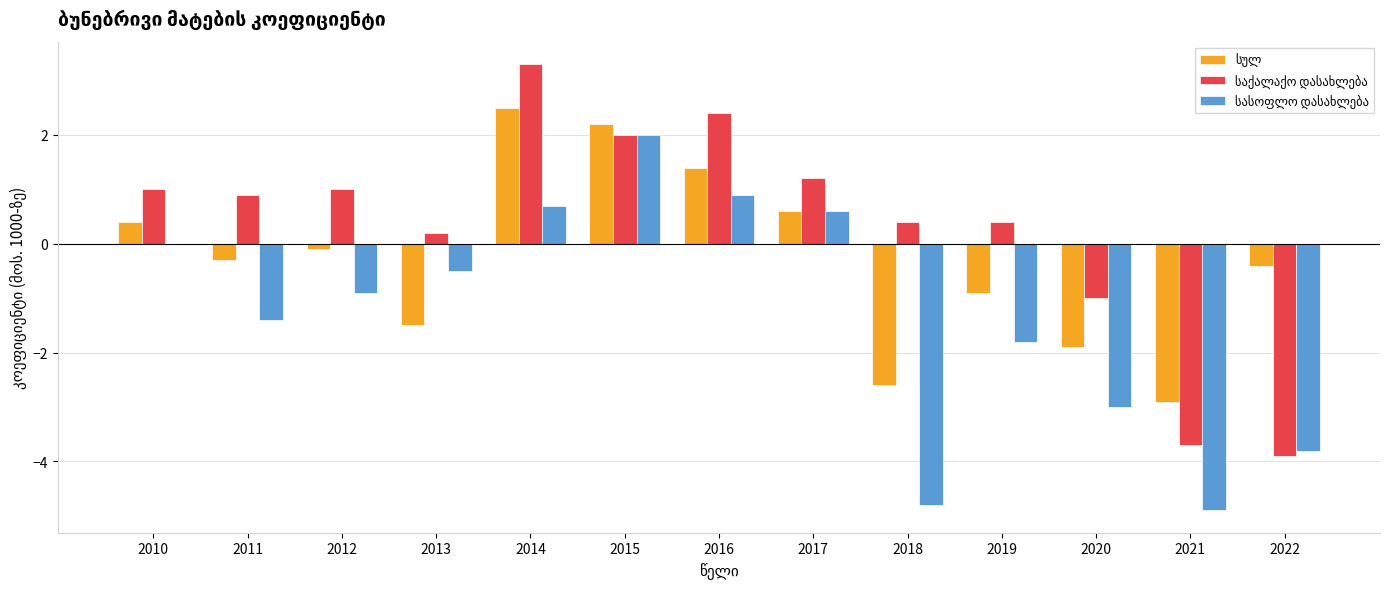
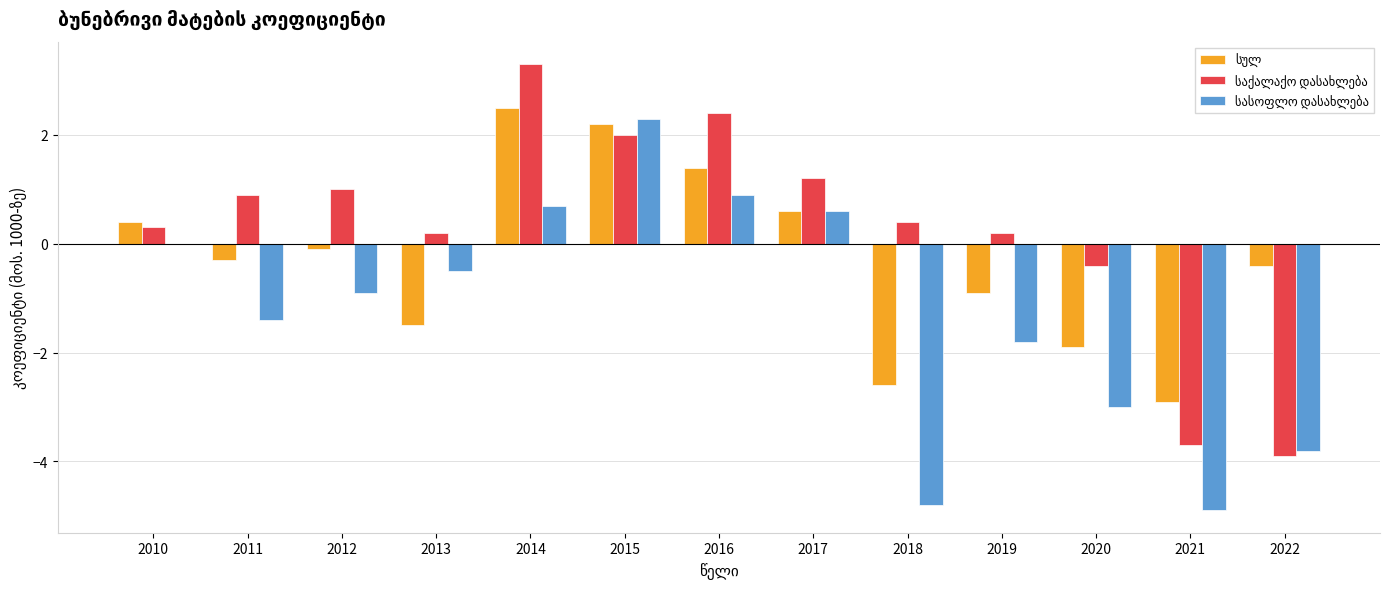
  {
    "სულ": {
      "2010": 0.4,
      "2011": -0.3,
      "2012": -0.1,
      "2013": -1.5,
      "2014": 2.5,
      "2015": 2.2,
      "2016": 1.4,
      "2017": 0.6,
      "2018": -2.6,
      "2019": -0.9,
      "2020": -1.9,
      "2021": -2.9,
      "2022": -0.4
    },
    "საქალაქო დასახლება": {
-     "2010": 1.0,
+     "2010": 0.3,
      "2011": 0.9,
      "2012": 1.0,
      "2013": 0.2,
      "2014": 3.3,
      "2015": 2.0,
      "2016": 2.4,
      "2017": 1.2,
      "2018": 0.4,
-     "2019": 0.4,
-     "2020": -1.0,
+     "2019": 0.2,
+     "2020": -0.4,
      "2021": -3.7,
      "2022": -3.9
    },
    "სასოფლო დასახლება": {
      "2010": 0.0,
      "2011": -1.4,
      "2012": -0.9,
      "2013": -0.5,
      "2014": 0.7,
-     "2015": 2.0,
+     "2015": 2.3,
      "2016": 0.9,
      "2017": 0.6,
      "2018": -4.8,
      "2019": -1.8,
      "2020": -3.0,
      "2021": -4.9,
      "2022": -3.8
    }
  }
